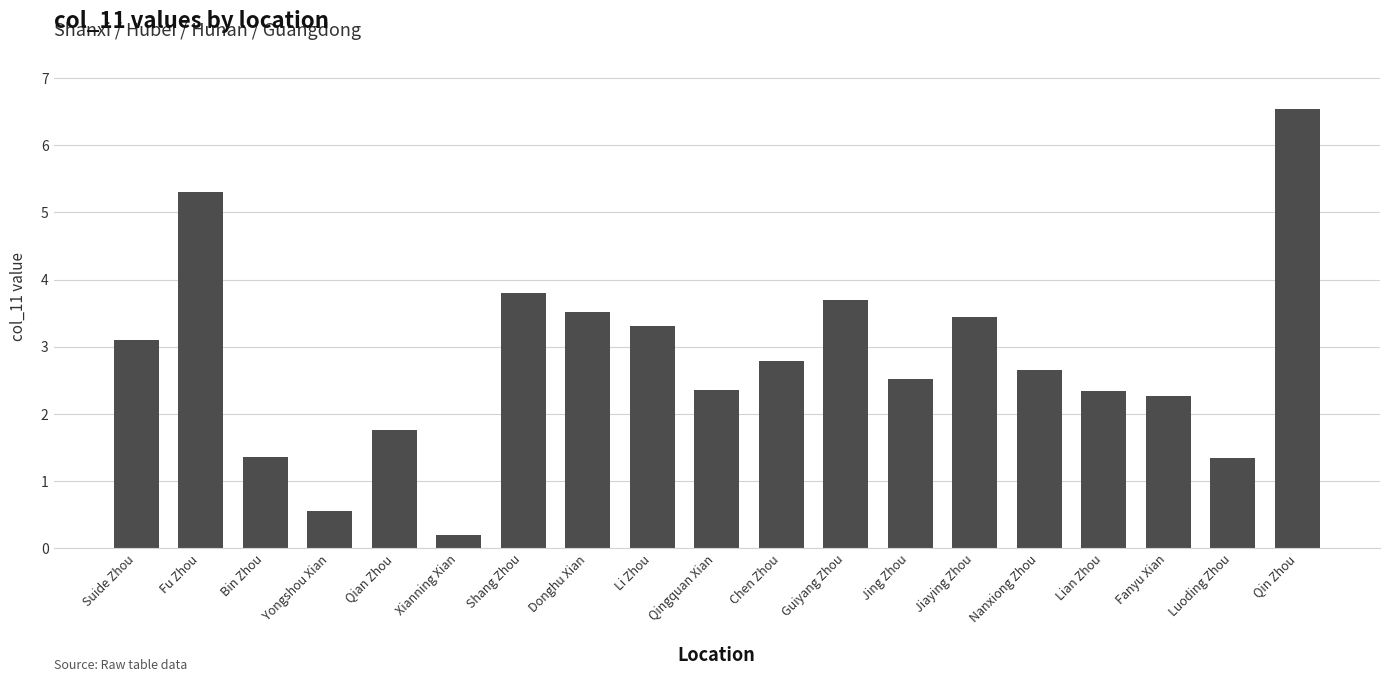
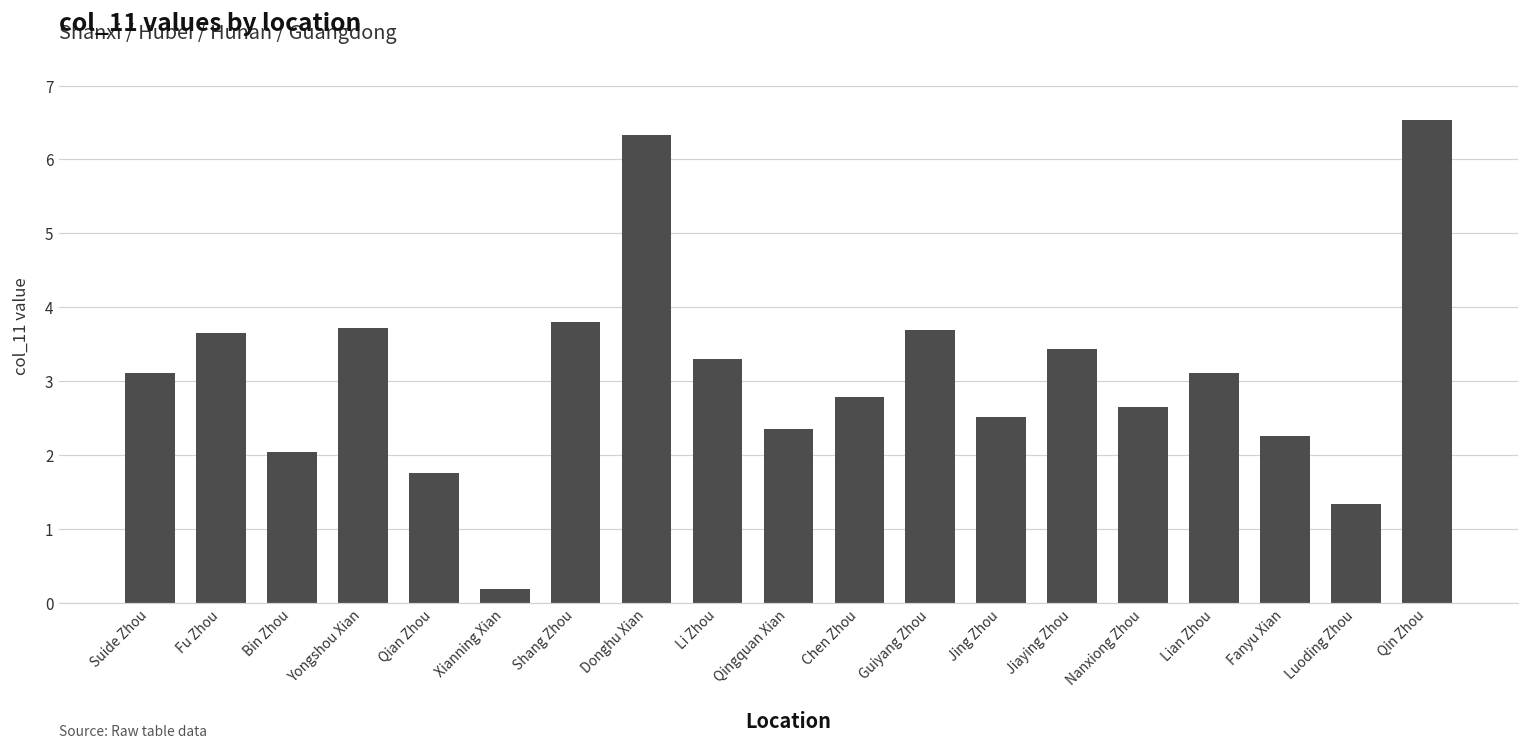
  {
    "Suide Zhou": 3.1,
-   "Fu Zhou": 5.3,
-   "Bin Zhou": 1.4,
-   "Yongshou Xian": 0.5,
+   "Fu Zhou": 3.6,
+   "Bin Zhou": 2.0,
+   "Yongshou Xian": 3.7,
    "Qian Zhou": 1.8,
    "Xianning Xian": 0.2,
    "Shang Zhou": 3.8,
-   "Donghu Xian": 3.5,
+   "Donghu Xian": 6.3,
    "Li Zhou": 3.3,
    "Qingquan Xian": 2.4,
    "Chen Zhou": 2.8,
    "Guiyang Zhou": 3.7,
    "Jing Zhou": 2.5,
    "Jiaying Zhou": 3.4,
    "Nanxiong Zhou": 2.7,
-   "Lian Zhou": 2.3,
+   "Lian Zhou": 3.1,
    "Fanyu Xian": 2.3,
    "Luoding Zhou": 1.3,
    "Qin Zhou": 6.5
  }
